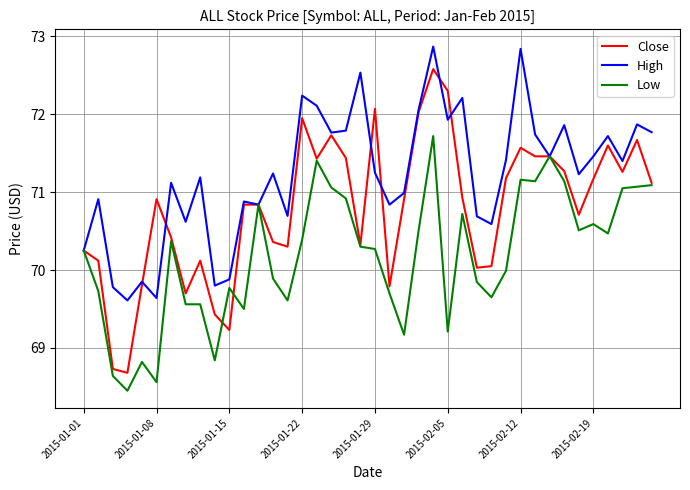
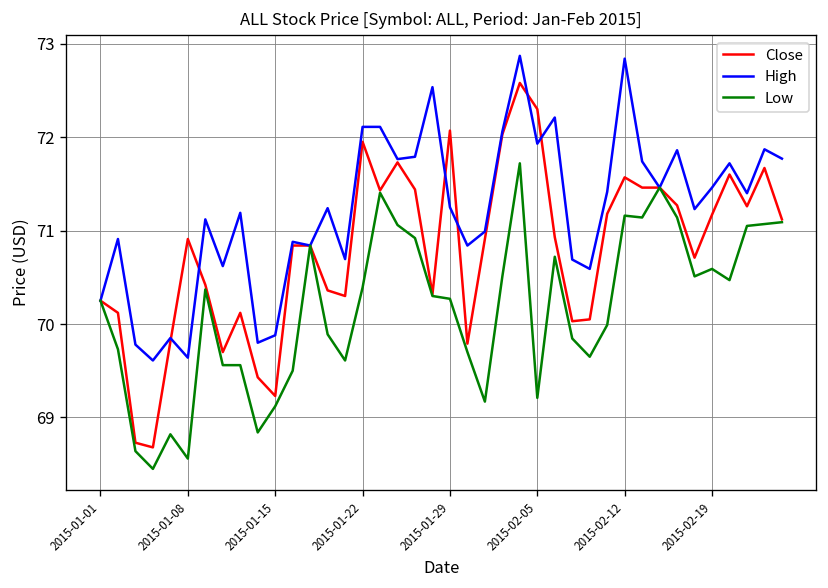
  {
    "Close": {
      "2015-01-08": 70.9,
      "2015-01-15": 69.2,
      "2015-01-22": 72.0,
      "2015-01-29": 72.1,
      "2015-02-05": 72.3,
      "2015-02-12": 71.6,
      "2015-02-19": 71.2
    },
    "High": {
      "2015-01-08": 69.6,
      "2015-01-15": 69.9,
-     "2015-01-22": 72.2,
+     "2015-01-22": 72.1,
      "2015-01-29": 71.3,
      "2015-02-05": 71.9,
      "2015-02-12": 72.8,
      "2015-02-19": 71.5
    },
    "Low": {
      "2015-01-08": 68.6,
-     "2015-01-15": 69.8,
+     "2015-01-15": 69.1,
      "2015-01-22": 70.4,
      "2015-01-29": 70.3,
      "2015-02-05": 69.2,
      "2015-02-12": 71.2,
      "2015-02-19": 70.6
    }
  }
